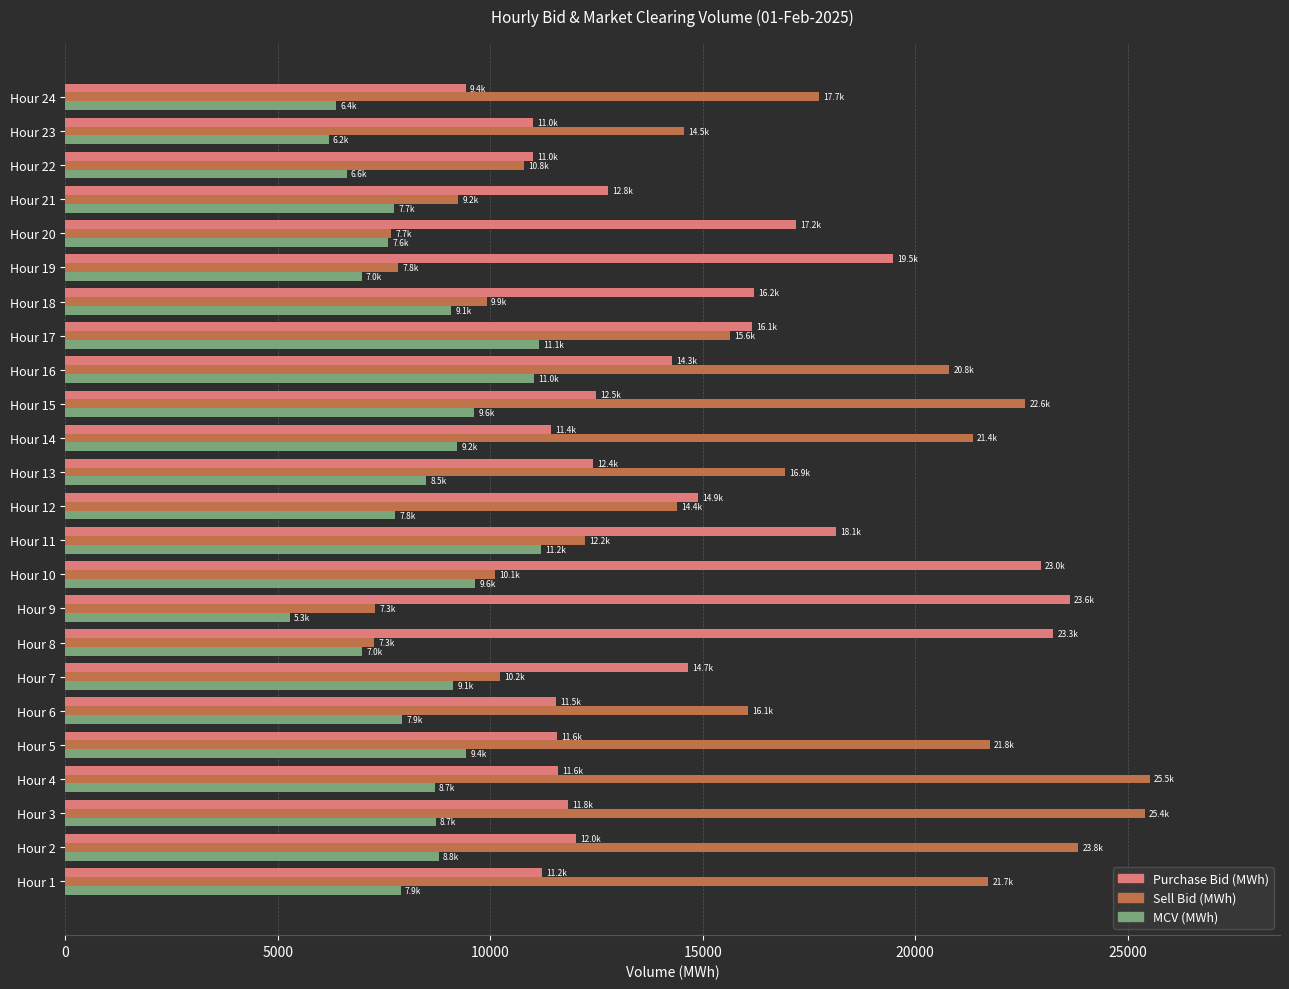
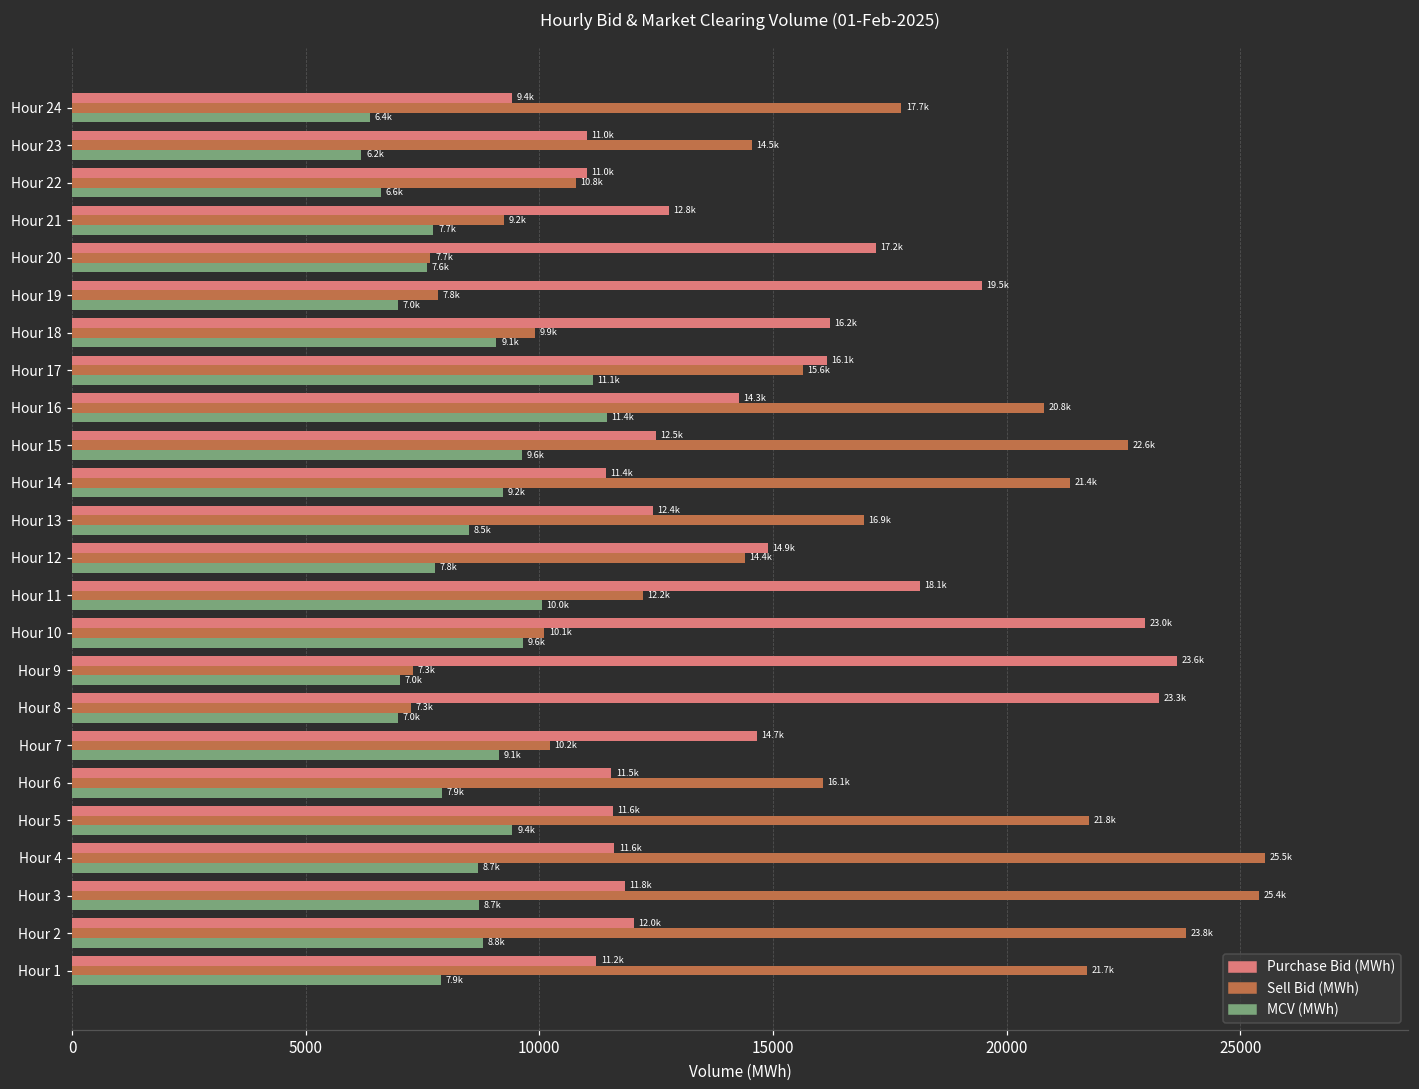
  {
    "MCV (MWh)": {
      "Hour 24": "6.4k",
      "Hour 23": "6.2k",
      "Hour 22": "6.6k",
      "Hour 21": "7.7k",
      "Hour 20": "7.6k",
      "Hour 19": "7.0k",
      "Hour 18": "9.1k",
      "Hour 17": "11.1k",
-     "Hour 16": "11.0k",
+     "Hour 16": "11.4k",
      "Hour 15": "9.6k",
      "Hour 14": "9.2k",
      "Hour 13": "8.5k",
      "Hour 12": "7.8k",
-     "Hour 11": "11.2k",
+     "Hour 11": "10.0k",
      "Hour 10": "9.6k",
-     "Hour 9": "5.3k",
+     "Hour 9": "7.0k",
      "Hour 8": "7.0k",
      "Hour 7": "9.1k",
      "Hour 6": "7.9k",
      "Hour 5": "9.4k",
      "Hour 4": "8.7k",
      "Hour 3": "8.7k",
      "Hour 2": "8.8k",
      "Hour 1": "7.9k"
    }
  }
